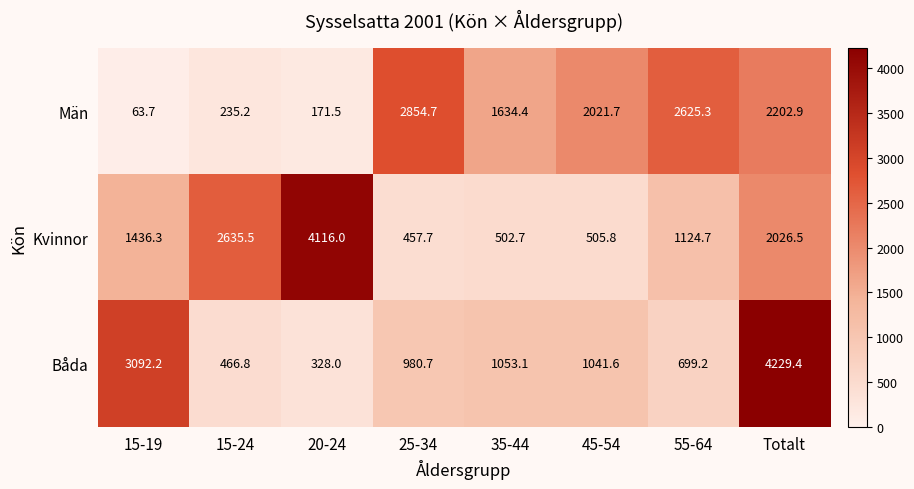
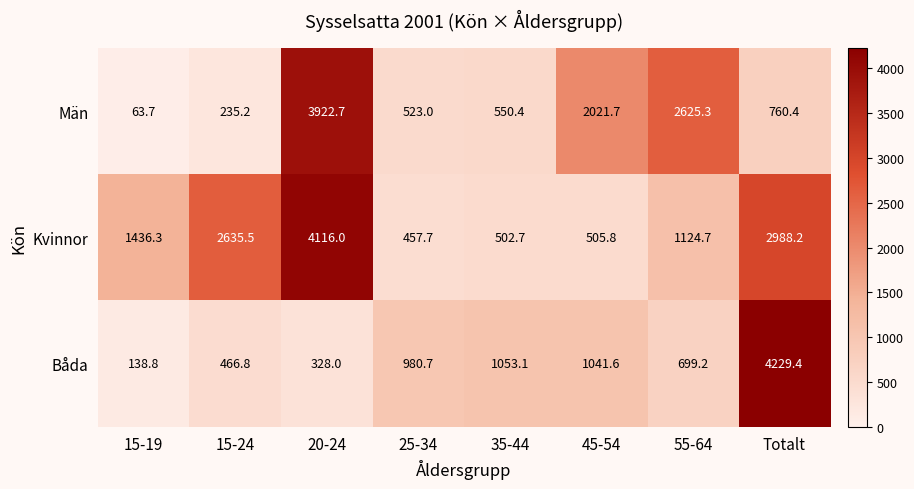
  {
    "Män": {
      "15-19": 63.7,
      "15-24": 235.2,
-     "20-24": 171.5,
-     "25-34": 2854.7,
-     "35-44": 1634.4,
+     "20-24": 3922.7,
+     "25-34": 523.0,
+     "35-44": 550.4,
      "45-54": 2021.7,
      "55-64": 2625.3,
-     "Totalt": 2202.9
+     "Totalt": 760.4
    },
    "Kvinnor": {
      "15-19": 1436.3,
      "15-24": 2635.5,
      "20-24": 4116.0,
      "25-34": 457.7,
      "35-44": 502.7,
      "45-54": 505.8,
      "55-64": 1124.7,
-     "Totalt": 2026.5
+     "Totalt": 2988.2
    },
    "Båda": {
-     "15-19": 3092.2,
+     "15-19": 138.8,
      "15-24": 466.8,
      "20-24": 328.0,
      "25-34": 980.7,
      "35-44": 1053.1,
      "45-54": 1041.6,
      "55-64": 699.2,
      "Totalt": 4229.4
    }
  }
